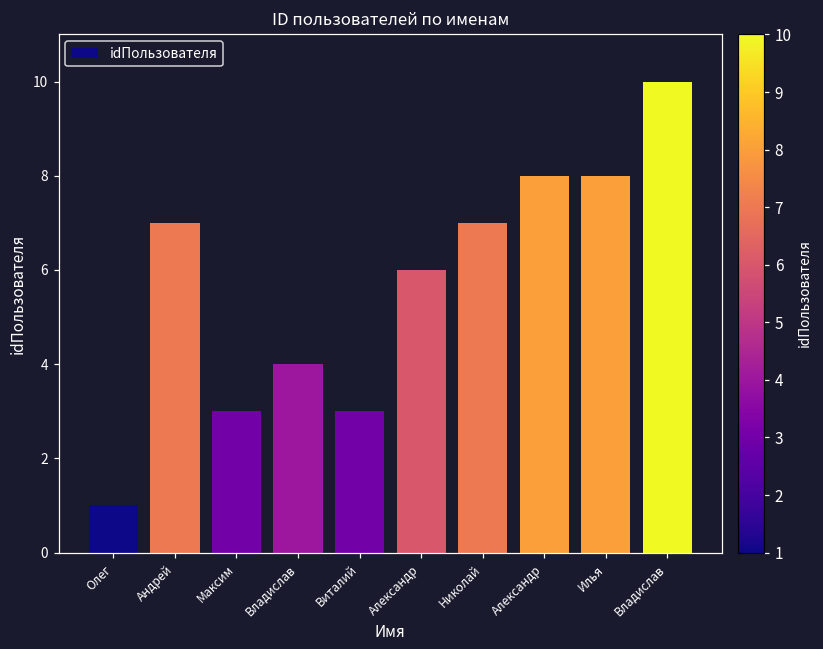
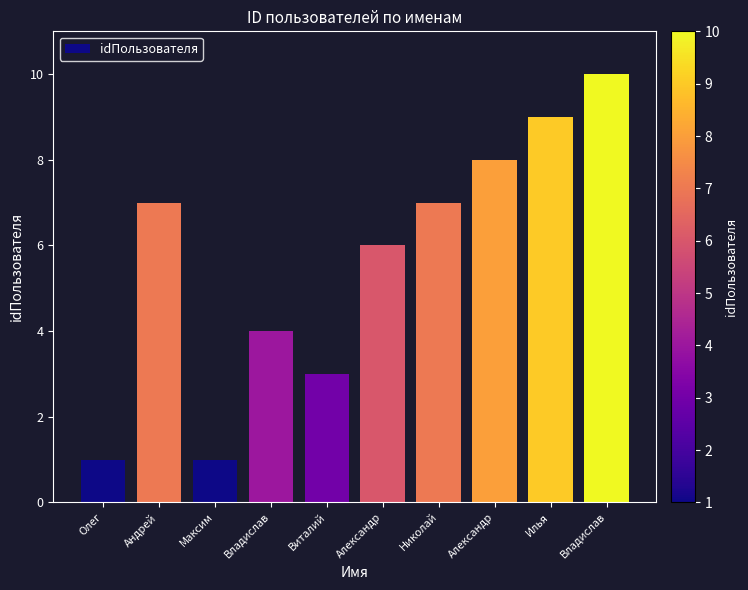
  {
    "Олег": 1,
    "Андрей": 7,
-   "Максим": 3,
+   "Максим": 1,
    "Виталий": 3,
    "Николай": 7,
-   "Илья": 8
+   "Илья": 9
  }
